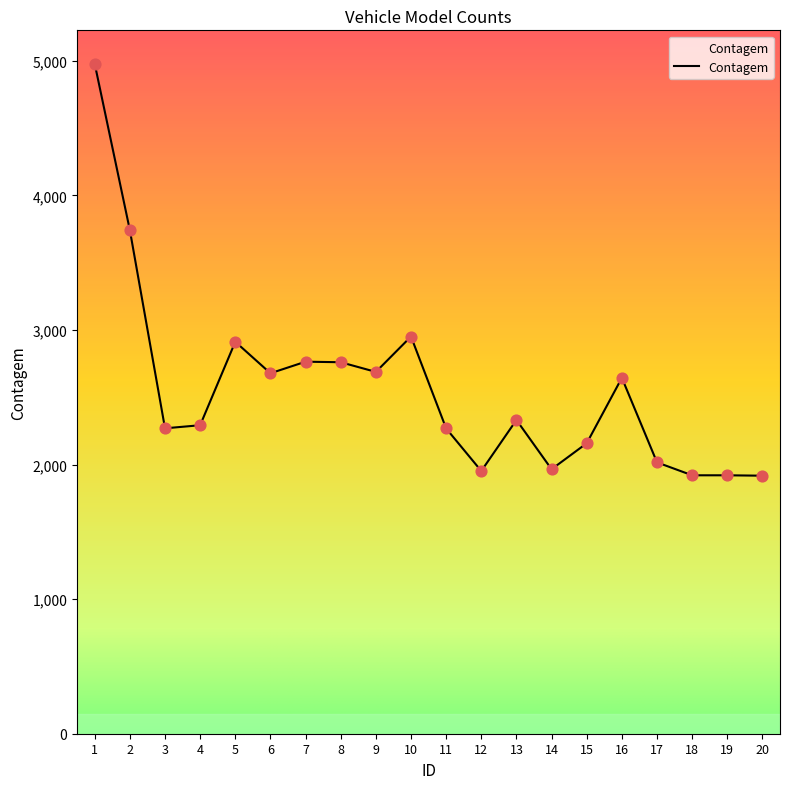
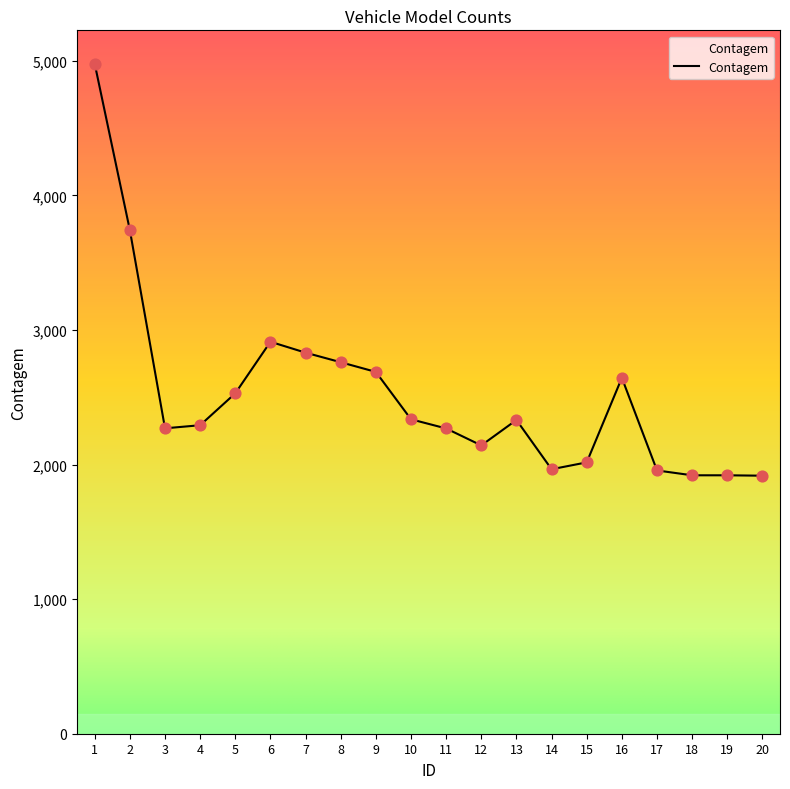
  {
    "1": "4,980",
    "2": "3,740",
    "3": "2,270",
    "4": "2,290",
-   "5": "2,910",
-   "6": "2,680",
-   "7": "2,760",
+   "5": "2,530",
+   "6": "2,910",
+   "7": "2,830",
    "8": "2,760",
    "9": "2,690",
-   "10": "2,950",
+   "10": "2,340",
    "11": "2,270",
-   "12": "1,950",
+   "12": "2,140",
    "13": "2,330",
    "14": "1,970",
-   "15": "2,160",
+   "15": "2,020",
    "16": "2,640",
-   "17": "2,020",
+   "17": "1,960",
    "18": "1,920",
    "19": "1,920",
    "20": "1,920"
  }
